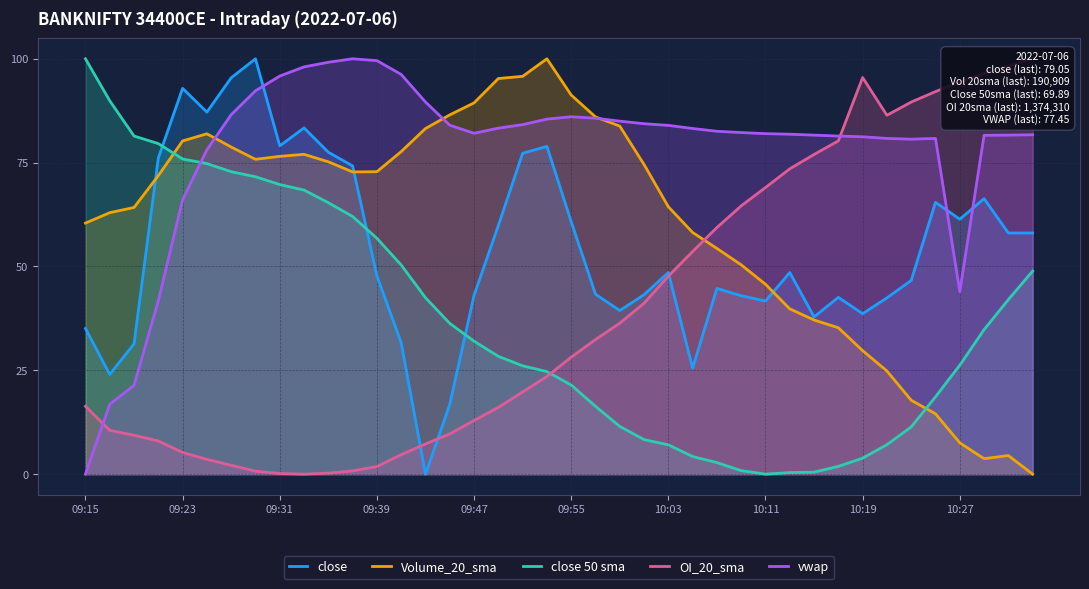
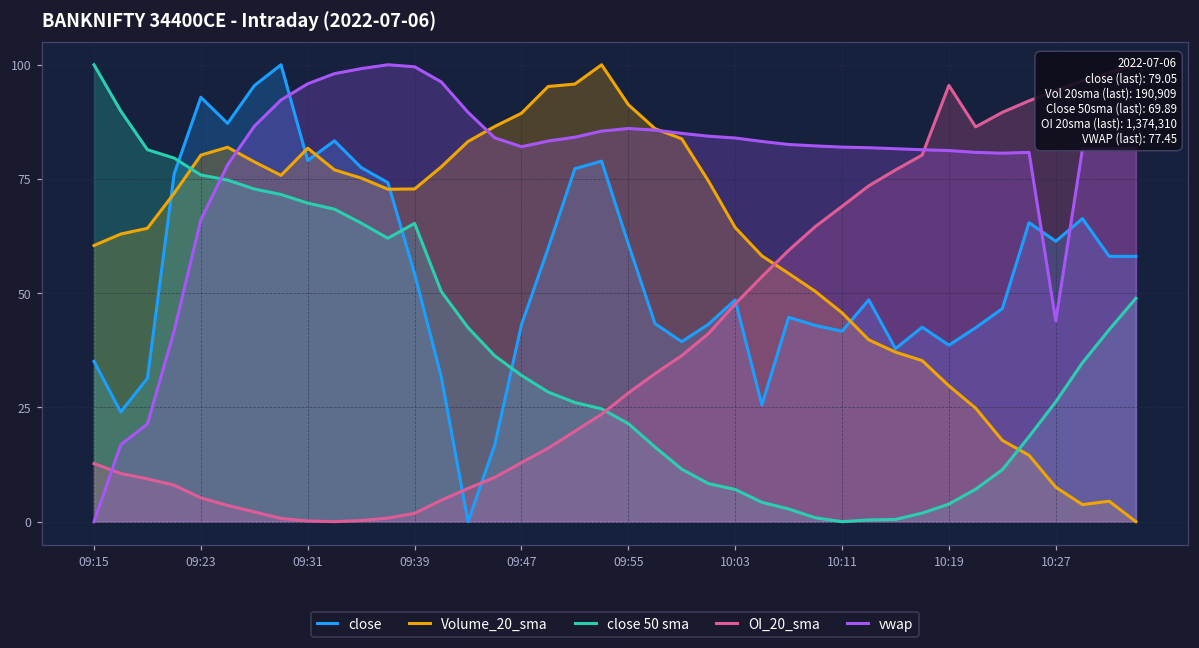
  {
    "close": {
      "09:15": 35,
      "09:23": 93,
      "09:31": 79,
-     "09:39": 48,
+     "09:39": 54,
      "09:47": 43,
      "09:55": 61,
      "10:03": 49,
      "10:11": 42,
      "10:19": 39,
      "10:27": 61
    },
    "Volume_20_sma": {
      "09:15": 60,
      "09:23": 80,
-     "09:31": 77,
+     "09:31": 82,
      "09:39": 73,
      "09:47": 89,
      "09:55": 91,
      "10:03": 64,
      "10:11": 46,
      "10:19": 30,
      "10:27": 8
    },
    "close 50 sma": {
      "09:15": 100,
      "09:23": 76,
      "09:31": 70,
-     "09:39": 57,
+     "09:39": 65,
      "09:47": 32,
      "09:55": 21,
      "10:03": 7,
      "10:11": 0,
      "10:19": 4,
      "10:27": 26
    },
    "OI_20_sma": {
-     "09:15": 16,
+     "09:15": 13,
      "09:23": 5,
      "09:31": 0,
      "09:39": 2,
      "09:47": 13,
      "09:55": 28,
      "10:03": 48,
      "10:11": 69,
      "10:19": 95
    },
    "vwap": {
      "09:15": 0,
      "09:23": 66,
      "09:31": 96,
      "09:39": 100,
      "09:47": 82,
      "09:55": 86,
      "10:03": 84,
      "10:11": 82,
      "10:19": 81,
      "10:27": 44
    }
  }
